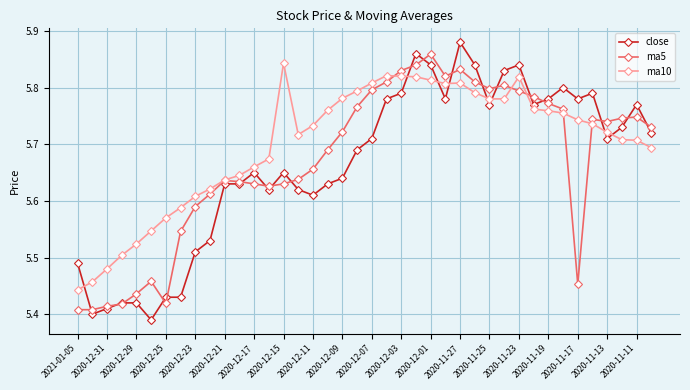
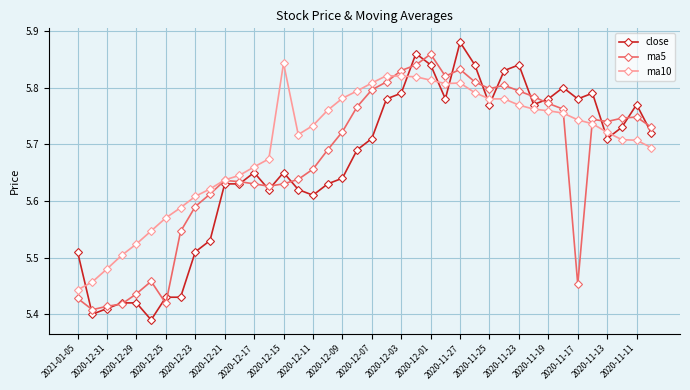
  {
    "close": {
-     "2021-01-05": 5.49,
+     "2021-01-05": 5.51,
      "2020-12-29": 5.42,
      "2020-12-25": 5.43,
      "2020-12-23": 5.51,
      "2020-12-21": 5.63,
      "2020-12-17": 5.65,
      "2020-12-15": 5.65,
      "2020-12-11": 5.61,
      "2020-12-09": 5.64,
      "2020-12-07": 5.71,
      "2020-12-03": 5.79,
      "2020-12-01": 5.84,
      "2020-11-27": 5.88,
      "2020-11-25": 5.77,
      "2020-11-23": 5.84,
      "2020-11-19": 5.78,
      "2020-11-17": 5.78,
      "2020-11-13": 5.71,
      "2020-11-11": 5.77
    },
    "ma5": {
-     "2021-01-05": 5.41,
+     "2021-01-05": 5.43,
      "2020-12-29": 5.44,
      "2020-12-25": 5.42,
      "2020-12-23": 5.59,
      "2020-12-17": 5.63,
      "2020-12-15": 5.63,
      "2020-12-11": 5.66,
      "2020-12-09": 5.72,
      "2020-12-07": 5.80,
      "2020-12-03": 5.83,
      "2020-12-01": 5.86,
      "2020-11-27": 5.83,
      "2020-11-25": 5.80,
      "2020-11-23": 5.79,
      "2020-11-19": 5.77,
      "2020-11-17": 5.45,
      "2020-11-13": 5.74,
      "2020-11-11": 5.75
    },
    "ma10": {
      "2021-01-05": 5.44,
      "2020-12-31": 5.48,
      "2020-12-29": 5.52,
      "2020-12-25": 5.57,
      "2020-12-23": 5.61,
      "2020-12-17": 5.66,
      "2020-12-15": 5.84,
      "2020-12-11": 5.73,
      "2020-12-09": 5.78,
      "2020-12-07": 5.81,
      "2020-12-03": 5.82,
      "2020-12-01": 5.81,
      "2020-11-27": 5.81,
      "2020-11-25": 5.78,
-     "2020-11-23": 5.82,
+     "2020-11-23": 5.77,
      "2020-11-19": 5.76,
      "2020-11-17": 5.74,
      "2020-11-13": 5.72,
      "2020-11-11": 5.71
    }
  }
